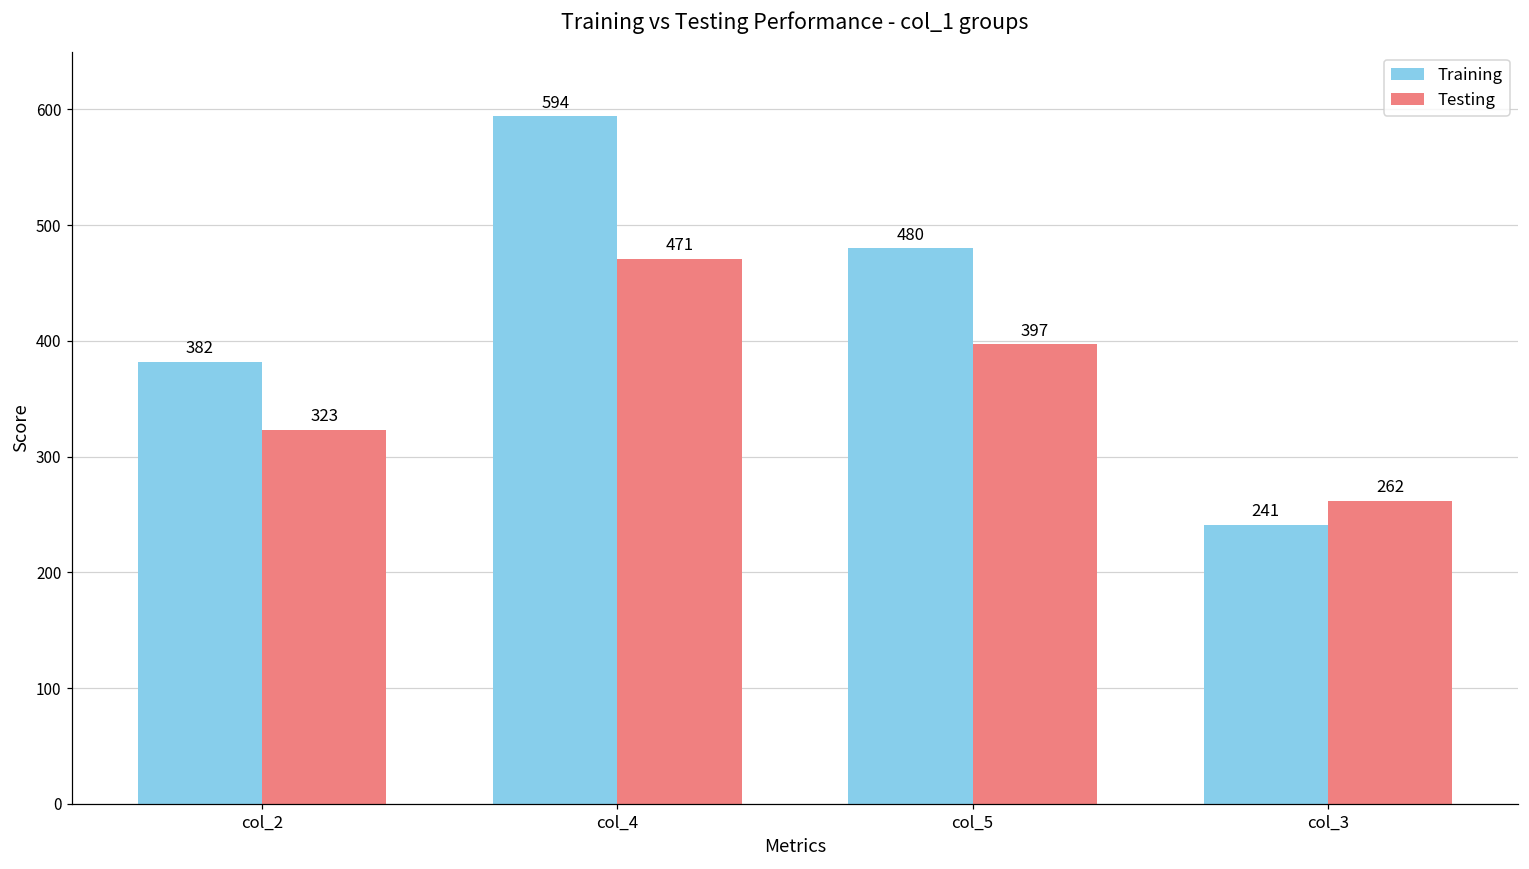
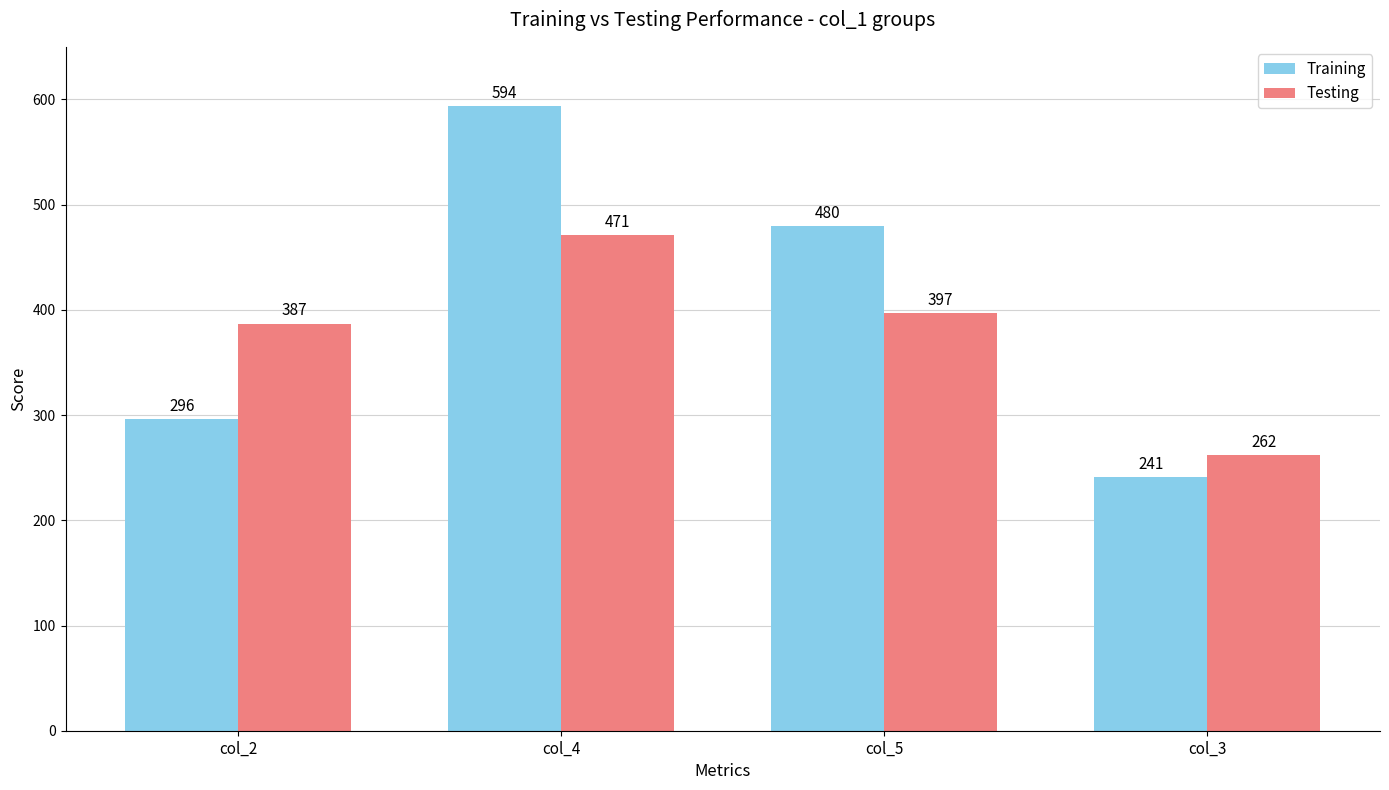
  {
    "Training": {
-     "col_2": 382,
+     "col_2": 296,
      "col_4": 594,
      "col_5": 480,
      "col_3": 241
    },
    "Testing": {
-     "col_2": 323,
+     "col_2": 387,
      "col_4": 471,
      "col_5": 397,
      "col_3": 262
    }
  }
